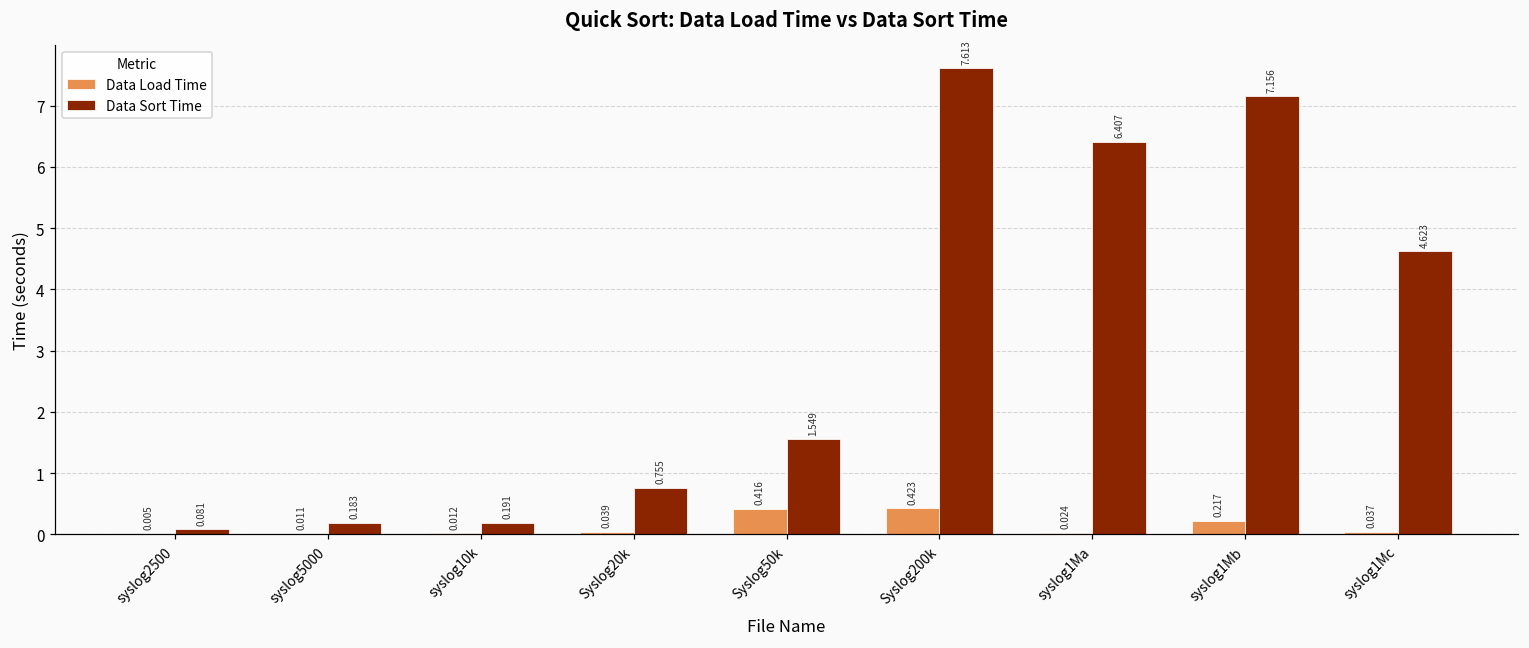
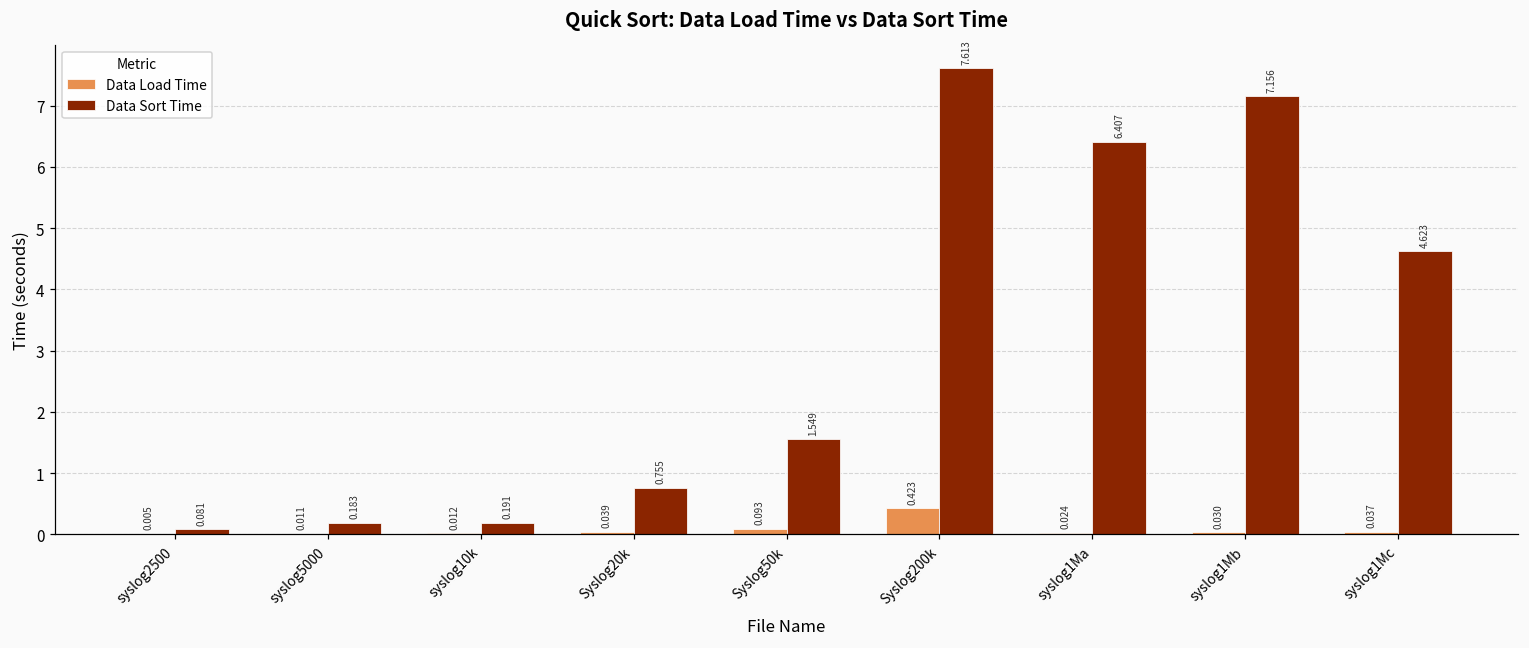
  {
    "Data Load Time": {
      "syslog2500": 0.005,
      "syslog5000": 0.011,
      "syslog10k": 0.012,
      "Syslog20k": 0.039,
-     "Syslog50k": 0.416,
+     "Syslog50k": 0.093,
      "Syslog200k": 0.423,
      "syslog1Ma": 0.024,
-     "syslog1Mb": 0.217,
+     "syslog1Mb": 0.030,
      "syslog1Mc": 0.037
    },
    "Data Sort Time": {
      "syslog2500": 0.081,
      "syslog5000": 0.183,
      "syslog10k": 0.191,
      "Syslog20k": 0.755,
      "Syslog50k": 1.549,
      "Syslog200k": 7.613,
      "syslog1Ma": 6.407,
      "syslog1Mb": 7.156,
      "syslog1Mc": 4.623
    }
  }
